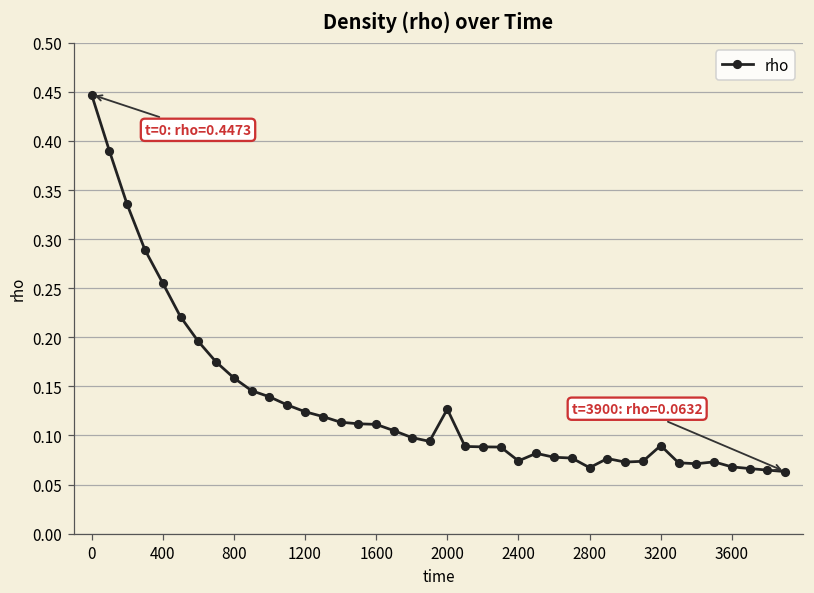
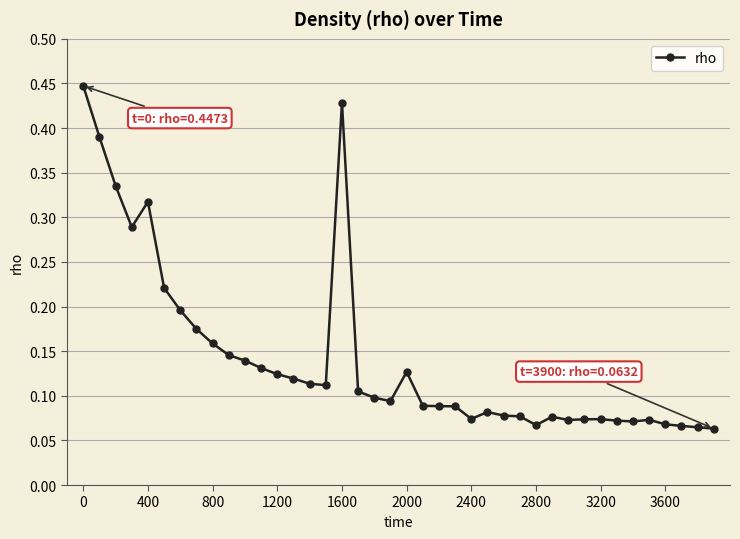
  {
-   "400": 0.26,
+   "400": 0.32,
    "800": 0.16,
    "1200": 0.12,
-   "1600": 0.11,
+   "1600": 0.43,
    "2000": 0.13,
    "2400": 0.07,
-   "3200": 0.09
+   "3200": 0.07
  }
